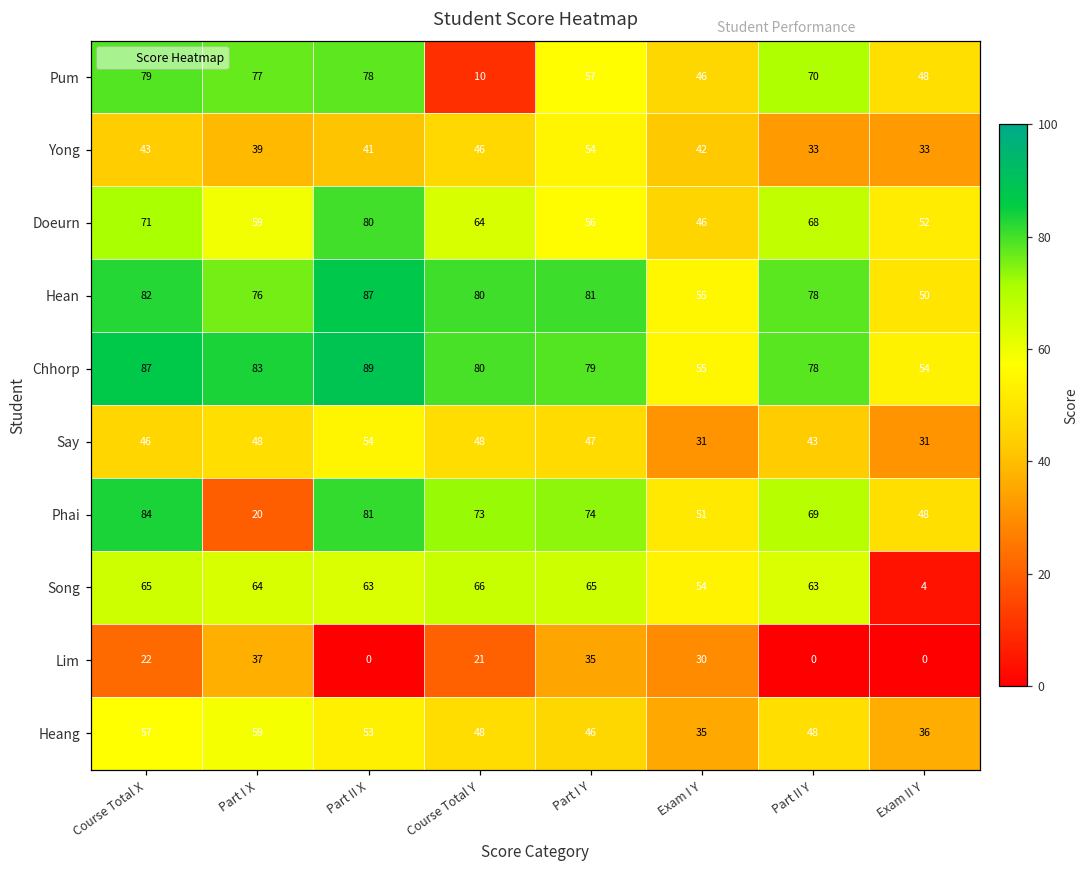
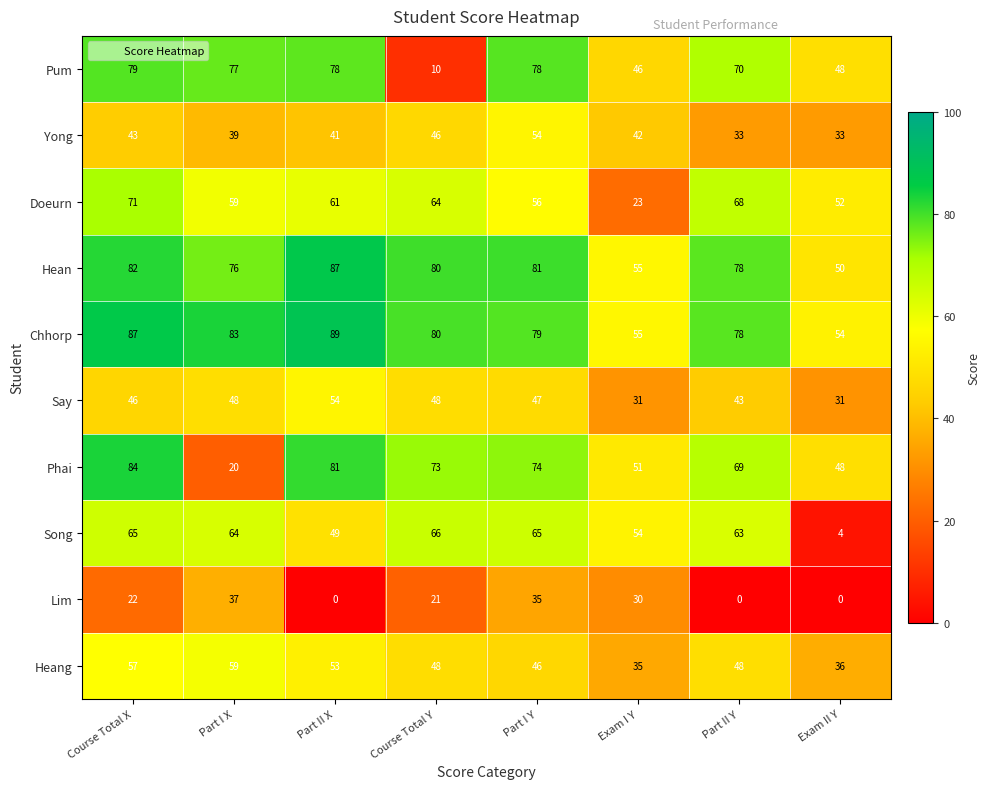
  {
    "Pum": {
      "Course Total X": 79,
      "Part I X": 77,
      "Part II X": 78,
      "Course Total Y": 10,
-     "Part I Y": 57,
+     "Part I Y": 78,
      "Exam I Y": 46,
      "Part II Y": 70,
      "Exam II Y": 48
    },
    "Yong": {
      "Course Total X": 43,
      "Part I X": 39,
      "Part II X": 41,
      "Course Total Y": 46,
      "Part I Y": 54,
      "Exam I Y": 42,
      "Part II Y": 33,
      "Exam II Y": 33
    },
    "Doeurn": {
      "Course Total X": 71,
      "Part I X": 59,
-     "Part II X": 80,
+     "Part II X": 61,
      "Course Total Y": 64,
      "Part I Y": 56,
-     "Exam I Y": 46,
+     "Exam I Y": 23,
      "Part II Y": 68,
      "Exam II Y": 52
    },
    "Hean": {
      "Course Total X": 82,
      "Part I X": 76,
      "Part II X": 87,
      "Course Total Y": 80,
      "Part I Y": 81,
      "Exam I Y": 55,
      "Part II Y": 78,
      "Exam II Y": 50
    },
    "Chhorp": {
      "Course Total X": 87,
      "Part I X": 83,
      "Part II X": 89,
      "Course Total Y": 80,
      "Part I Y": 79,
      "Exam I Y": 55,
      "Part II Y": 78,
      "Exam II Y": 54
    },
    "Say": {
      "Course Total X": 46,
      "Part I X": 48,
      "Part II X": 54,
      "Course Total Y": 48,
      "Part I Y": 47,
      "Exam I Y": 31,
      "Part II Y": 43,
      "Exam II Y": 31
    },
    "Phai": {
      "Course Total X": 84,
      "Part I X": 20,
      "Part II X": 81,
      "Course Total Y": 73,
      "Part I Y": 74,
      "Exam I Y": 51,
      "Part II Y": 69,
      "Exam II Y": 48
    },
    "Song": {
      "Course Total X": 65,
      "Part I X": 64,
-     "Part II X": 63,
+     "Part II X": 49,
      "Course Total Y": 66,
      "Part I Y": 65,
      "Exam I Y": 54,
      "Part II Y": 63,
      "Exam II Y": 4
    },
    "Lim": {
      "Course Total X": 22,
      "Part I X": 37,
      "Part II X": 0,
      "Course Total Y": 21,
      "Part I Y": 35,
      "Exam I Y": 30,
      "Part II Y": 0,
      "Exam II Y": 0
    },
    "Heang": {
      "Course Total X": 57,
      "Part I X": 59,
      "Part II X": 53,
      "Course Total Y": 48,
      "Part I Y": 46,
      "Exam I Y": 35,
      "Part II Y": 48,
      "Exam II Y": 36
    }
  }
